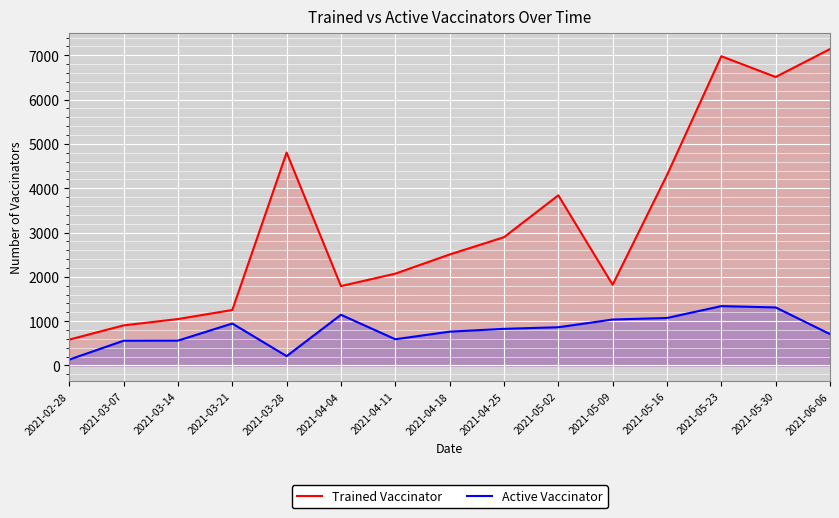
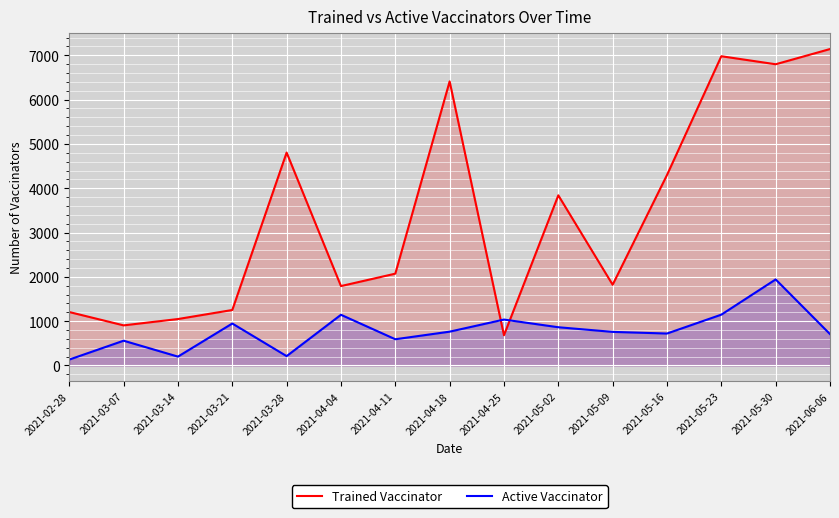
  {
    "Trained Vaccinator": {
-     "2021-02-28": 600,
+     "2021-02-28": 1200,
      "2021-03-07": 900,
      "2021-03-14": 1000,
      "2021-03-21": 1300,
      "2021-03-28": 4800,
      "2021-04-04": 1800,
      "2021-04-11": 2100,
-     "2021-04-18": 2500,
-     "2021-04-25": 2900,
+     "2021-04-18": 6400,
+     "2021-04-25": 700,
      "2021-05-02": 3800,
      "2021-05-09": 1800,
      "2021-05-16": 4300,
      "2021-05-23": 7000,
-     "2021-05-30": 6500,
+     "2021-05-30": 6800,
      "2021-06-06": 7100
    },
    "Active Vaccinator": {
      "2021-02-28": 100,
      "2021-03-07": 600,
-     "2021-03-14": 600,
+     "2021-03-14": 200,
      "2021-03-21": 900,
      "2021-03-28": 200,
      "2021-04-04": 1100,
      "2021-04-11": 600,
      "2021-04-18": 800,
-     "2021-04-25": 800,
+     "2021-04-25": 1000,
      "2021-05-02": 900,
-     "2021-05-09": 1000,
-     "2021-05-16": 1100,
-     "2021-05-23": 1300,
-     "2021-05-30": 1300,
+     "2021-05-09": 800,
+     "2021-05-16": 700,
+     "2021-05-23": 1100,
+     "2021-05-30": 1900,
      "2021-06-06": 700
    }
  }
